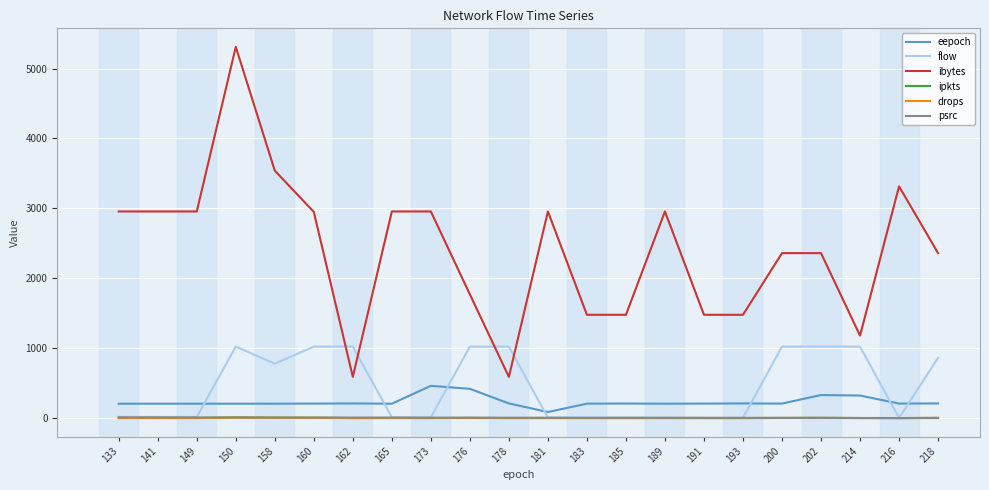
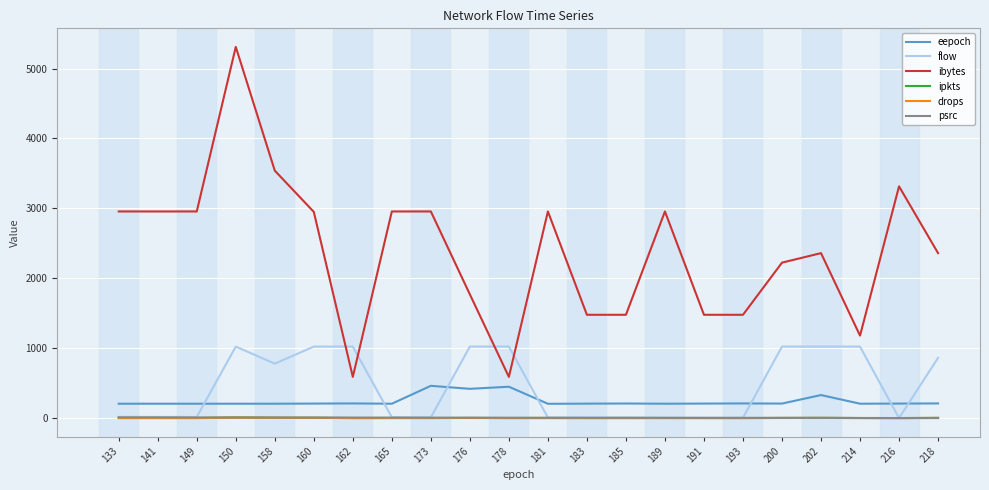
  {
    "eepoch": {
      "133": 200,
      "141": 200,
      "149": 200,
      "150": 200,
      "158": 200,
      "160": 200,
      "162": 200,
      "165": 200,
      "173": 500,
      "176": 400,
-     "178": 200,
-     "181": 100,
+     "178": 400,
+     "181": 200,
      "183": 200,
      "185": 200,
      "189": 200,
      "191": 200,
      "193": 200,
      "200": 200,
      "202": 300,
-     "214": 300,
+     "214": 200,
      "216": 200,
      "218": 200
    },
    "flow": {
      "150": 1000,
      "158": 800,
      "160": 1000,
      "162": 1000,
      "176": 1000,
      "178": 1000,
      "200": 1000,
      "202": 1000,
      "214": 1000,
      "218": 900
    },
    "ibytes": {
      "133": 3000,
      "141": 3000,
      "149": 3000,
      "150": 5300,
      "158": 3500,
      "160": 3000,
      "162": 600,
      "165": 3000,
      "173": 3000,
      "176": 1800,
      "178": 600,
      "181": 3000,
      "183": 1500,
      "185": 1500,
      "189": 3000,
      "191": 1500,
      "193": 1500,
-     "200": 2400,
+     "200": 2200,
      "202": 2400,
      "214": 1200,
      "216": 3300,
      "218": 2400
    }
  }
